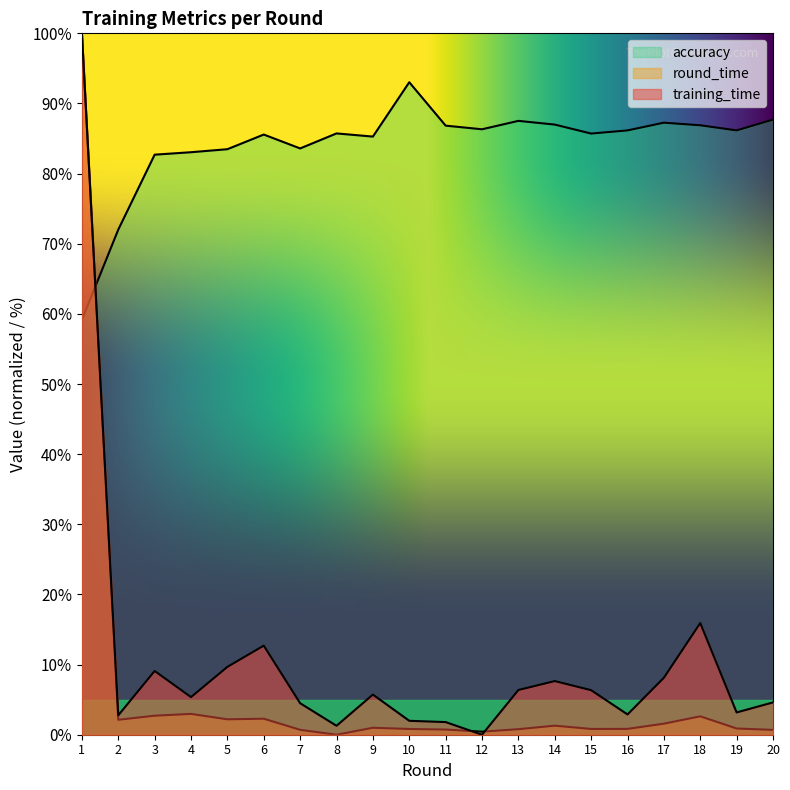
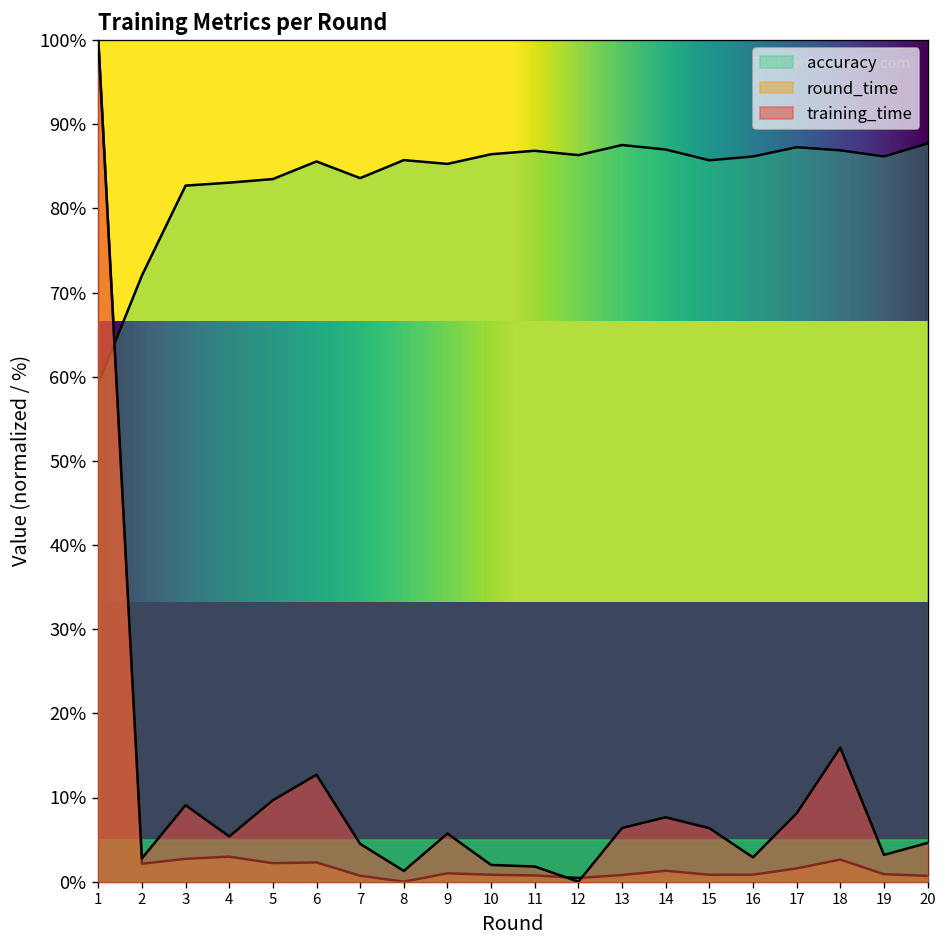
  {
    "accuracy": {
      "1": "59%",
      "2": "72%",
      "3": "83%",
      "4": "83%",
      "5": "83%",
      "6": "86%",
      "7": "84%",
      "8": "86%",
      "9": "85%",
-     "10": "93%",
+     "10": "86%",
      "11": "87%",
      "12": "86%",
      "13": "88%",
      "14": "87%",
      "15": "86%",
      "16": "86%",
      "17": "87%",
      "18": "87%",
      "19": "86%",
      "20": "88%"
    },
    "training_time": {
      "3": "9%",
      "4": "5%",
      "5": "10%",
      "6": "13%",
      "9": "6%",
      "13": "6%",
      "14": "8%",
      "15": "6%",
      "17": "8%",
      "18": "16%"
    }
  }
